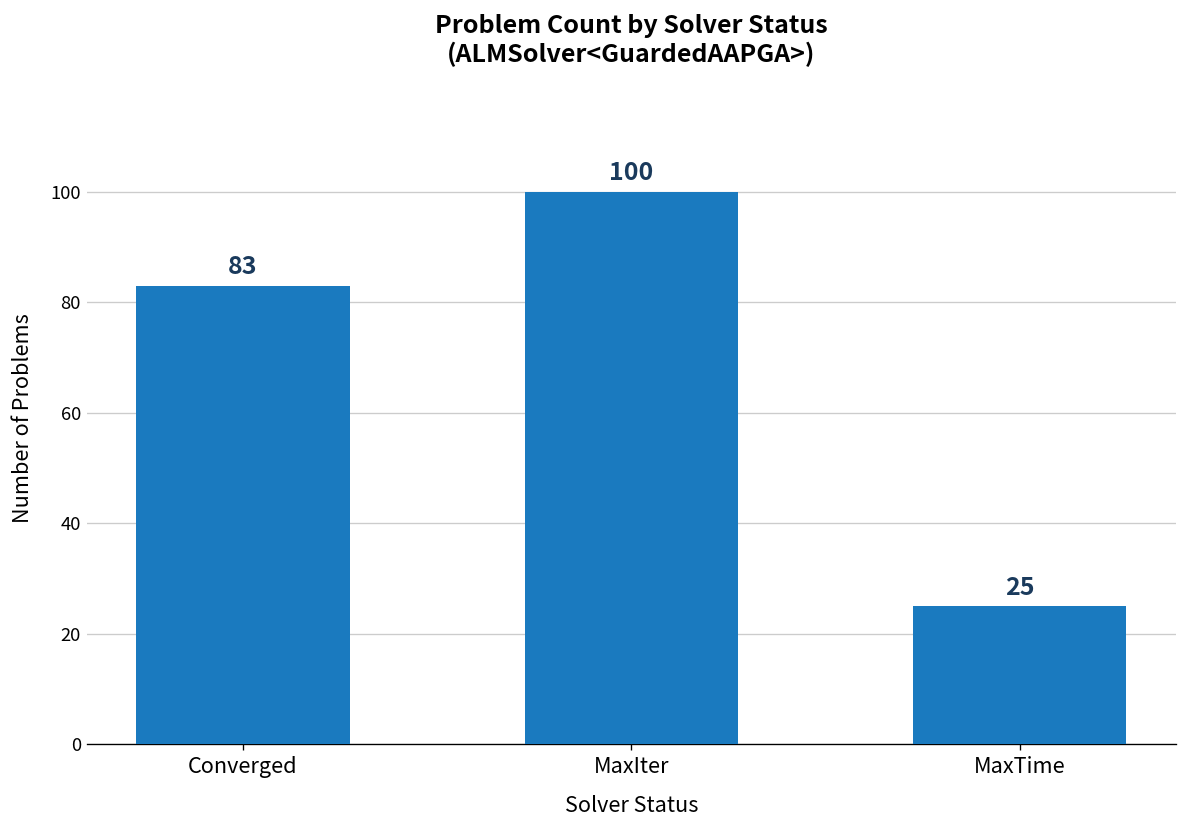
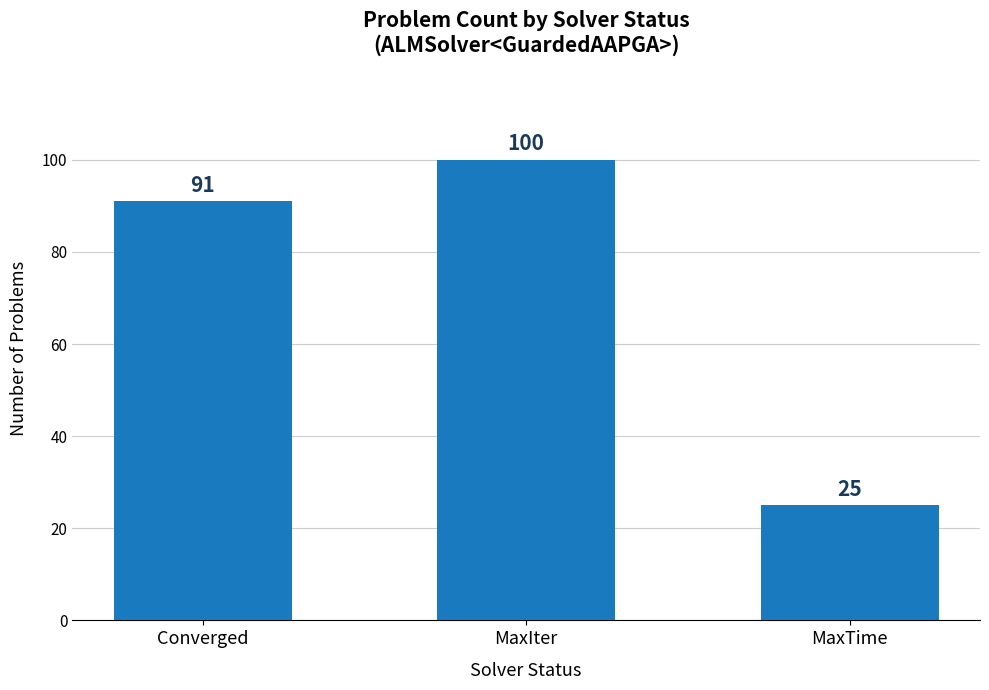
  {
-   "Converged": 83,
+   "Converged": 91,
    "MaxIter": 100,
    "MaxTime": 25
  }
